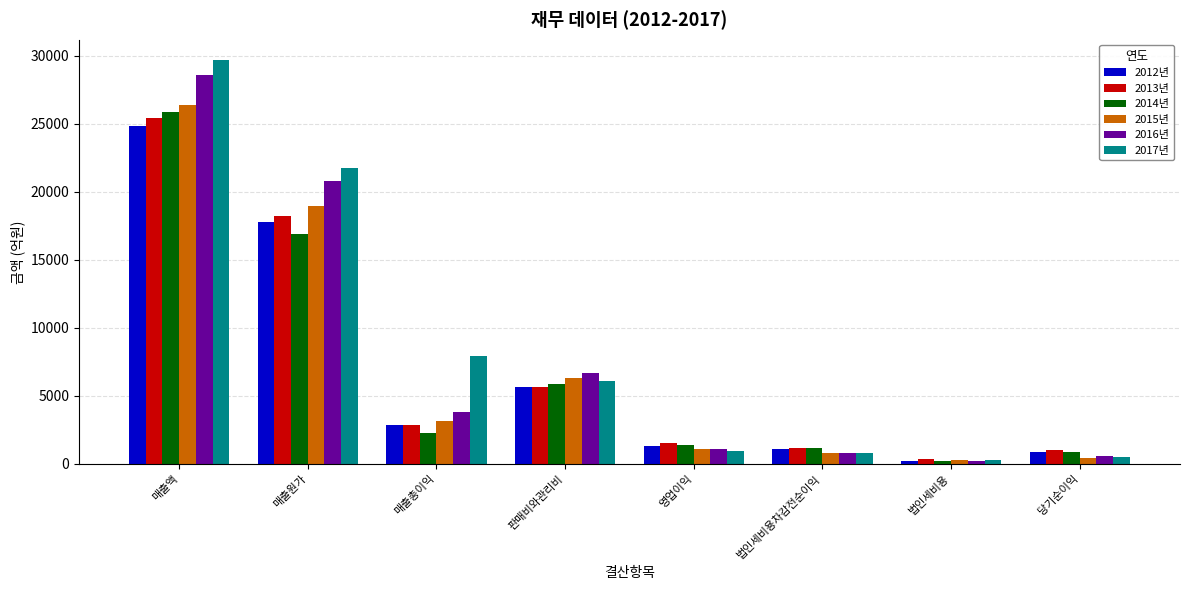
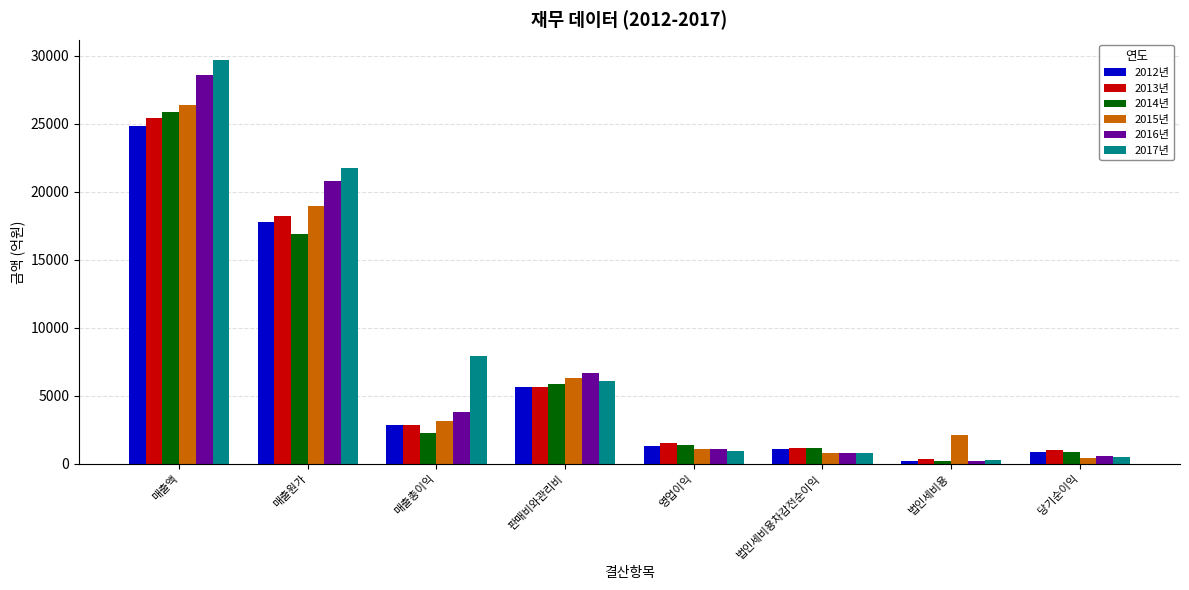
  {
    "2012년": {
      "매출액": 24800,
      "매출원가": 17800,
      "매출총이익": 2900,
      "판매비와관리비": 5700,
      "영업이익": 1300,
      "법인세비용차감전순이익": 1100,
      "법인세비용": 200,
      "당기순이익": 900
    },
    "2013년": {
      "매출액": 25400,
      "매출원가": 18200,
      "매출총이익": 2900,
      "판매비와관리비": 5600,
      "영업이익": 1600,
      "법인세비용차감전순이익": 1200,
      "법인세비용": 300,
      "당기순이익": 1100
    },
    "2014년": {
      "매출액": 25900,
      "매출원가": 16900,
      "매출총이익": 2200,
      "판매비와관리비": 5900,
      "영업이익": 1400,
      "법인세비용차감전순이익": 1100,
      "법인세비용": 200,
      "당기순이익": 900
    },
    "2015년": {
      "매출액": 26400,
      "매출원가": 19000,
      "매출총이익": 3200,
      "판매비와관리비": 6300,
      "영업이익": 1100,
      "법인세비용차감전순이익": 800,
-     "법인세비용": 300,
+     "법인세비용": 2100,
      "당기순이익": 500
    },
    "2016년": {
      "매출액": 28600,
      "매출원가": 20800,
      "매출총이익": 3800,
      "판매비와관리비": 6600,
      "영업이익": 1100,
      "법인세비용차감전순이익": 800,
      "법인세비용": 200,
      "당기순이익": 600
    },
    "2017년": {
      "매출액": 29700,
      "매출원가": 21700,
      "매출총이익": 7900,
      "판매비와관리비": 6100,
      "영업이익": 1000,
      "법인세비용차감전순이익": 800,
      "법인세비용": 300,
      "당기순이익": 500
    }
  }
